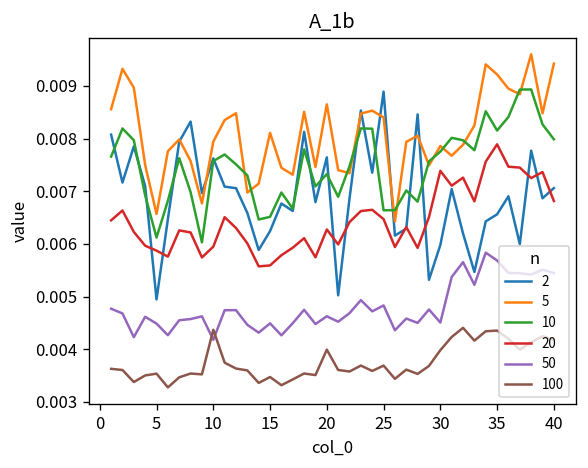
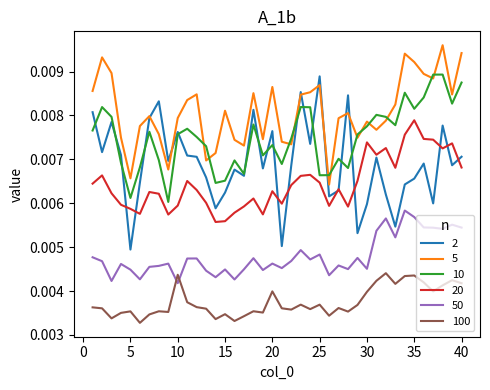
  {
    "2": {
      "5": 0.0049,
      "15": 0.0062,
      "20": 0.0076,
      "25": 0.0089,
      "30": 0.0060,
      "35": 0.0066,
      "40": 0.0071
    },
    "5": {
      "5": 0.0066,
      "10": 0.0079,
      "15": 0.0081,
      "20": 0.0086,
-     "25": 0.0084,
+     "25": 0.0087,
      "30": 0.0079,
      "35": 0.0092,
      "40": 0.0094
    },
    "10": {
      "5": 0.0061,
      "15": 0.0065,
      "20": 0.0073,
      "25": 0.0066,
      "30": 0.0078,
      "35": 0.0082,
-     "40": 0.0080
+     "40": 0.0087
    },
    "20": {
      "5": 0.0059,
      "10": 0.0059,
      "15": 0.0056,
      "20": 0.0063,
      "25": 0.0065,
      "30": 0.0074,
      "35": 0.0079,
      "40": 0.0068
    },
    "50": {
      "5": 0.0045,
      "10": 0.0042,
      "15": 0.0045,
      "20": 0.0046,
      "25": 0.0048,
      "30": 0.0045,
      "35": 0.0057
    },
    "100": {
      "5": 0.0035,
      "10": 0.0044,
      "15": 0.0035,
      "20": 0.0040,
      "25": 0.0037,
      "30": 0.0040,
      "35": 0.0044
    }
  }
